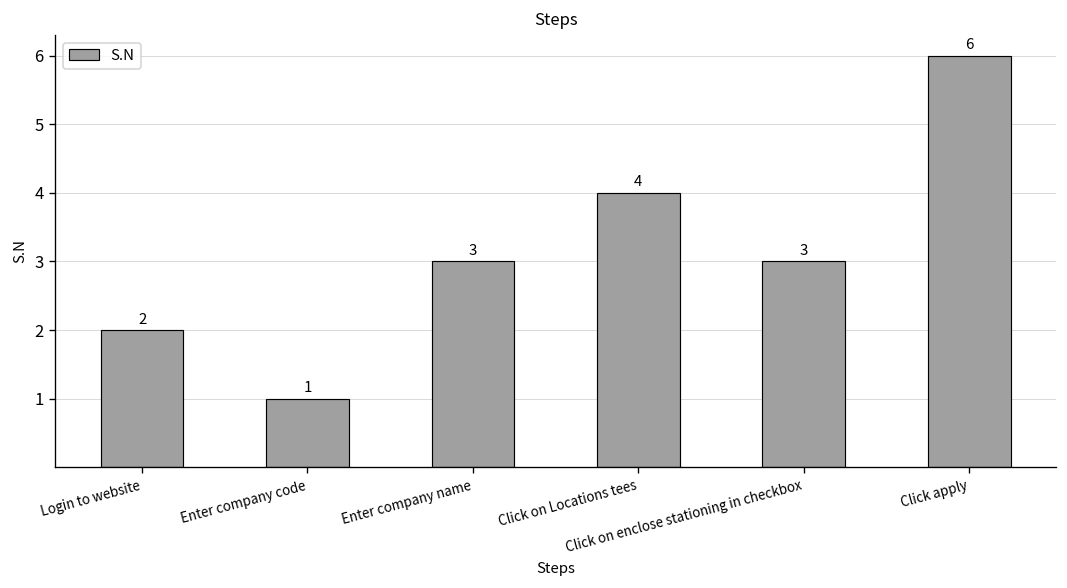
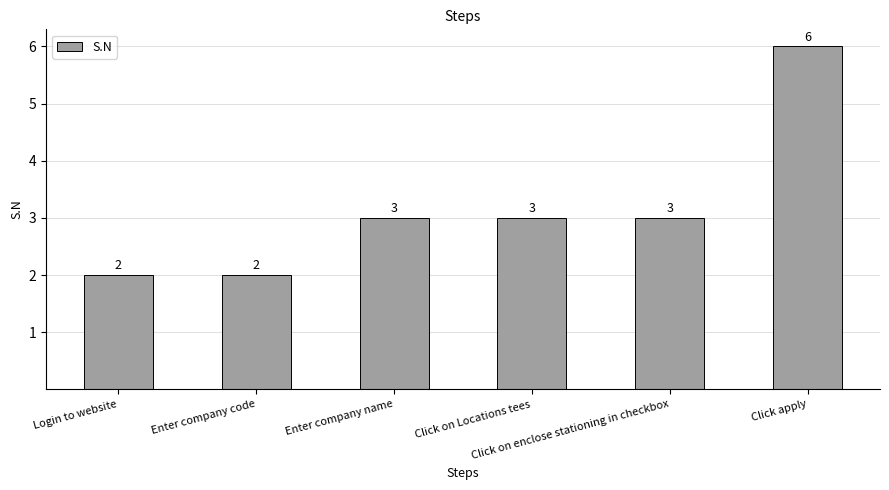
  {
    "Login to website": 2,
-   "Enter company code": 1,
+   "Enter company code": 2,
    "Enter company name": 3,
-   "Click on Locations tees": 4,
+   "Click on Locations tees": 3,
    "Click on enclose stationing in checkbox": 3,
    "Click apply": 6
  }
